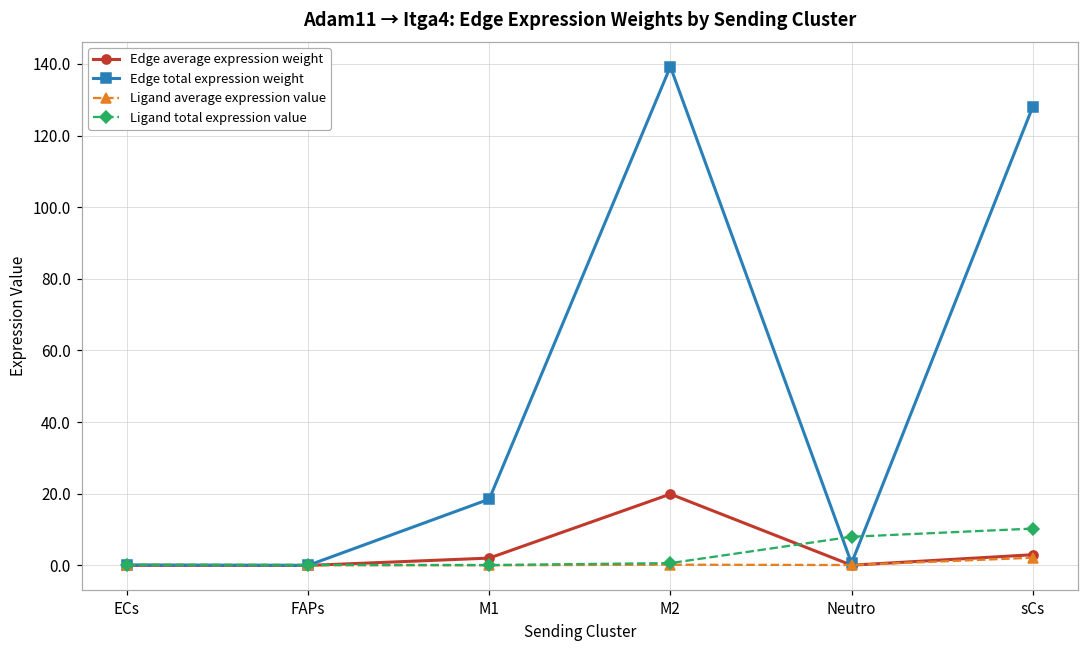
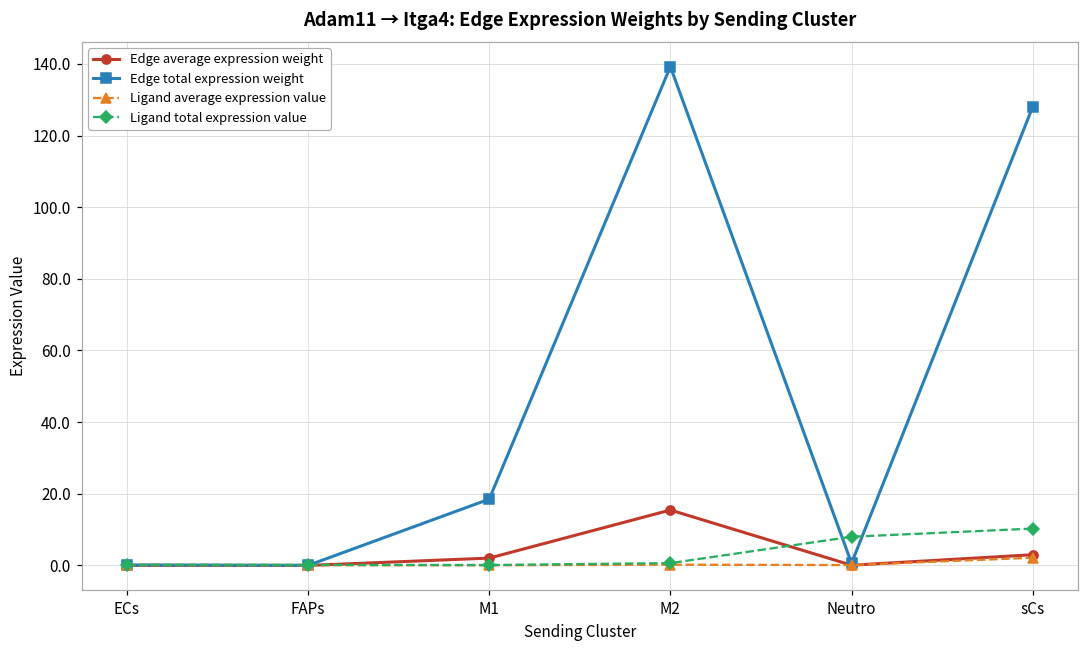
  {
    "Edge average expression weight": {
      "M1": 2,
-     "M2": 20,
+     "M2": 15,
      "sCs": 3
    },
    "Edge total expression weight": {
      "M1": 19,
      "M2": 139,
      "sCs": 128
    },
    "Ligand average expression value": {
      "sCs": 2
    },
    "Ligand total expression value": {
      "Neutro": 8,
      "sCs": 10
    }
  }
